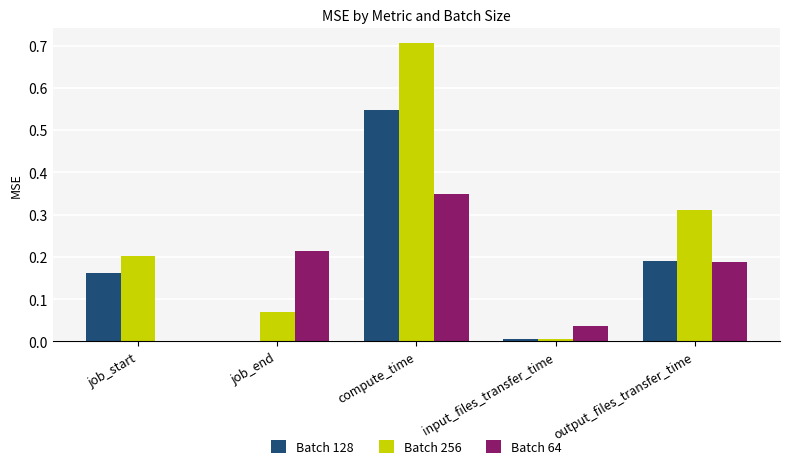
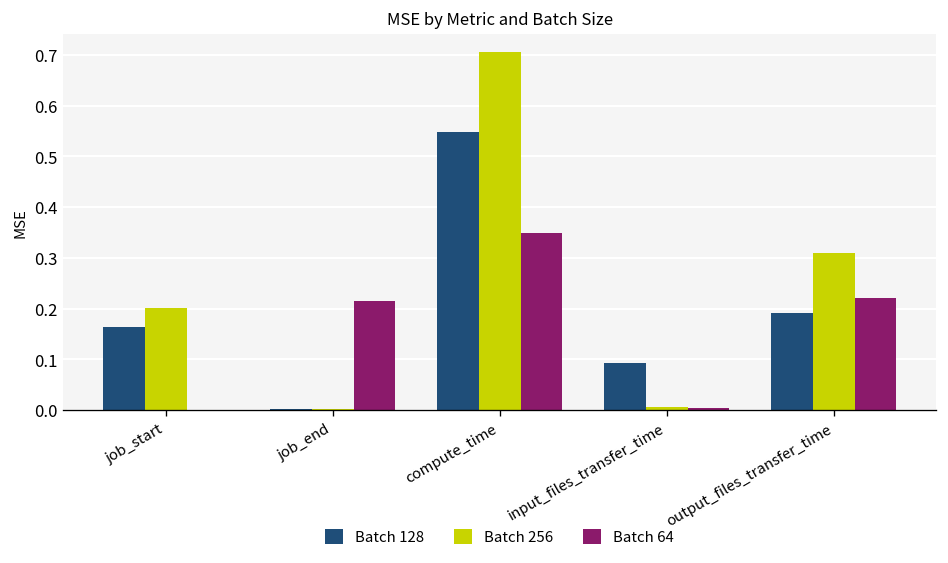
  {
    "Batch 128": {
      "job_start": 0.16,
      "compute_time": 0.55,
-     "input_files_transfer_time": 0.01,
+     "input_files_transfer_time": 0.09,
      "output_files_transfer_time": 0.19
    },
    "Batch 256": {
      "job_start": 0.20,
-     "job_end": 0.07,
+     "job_end": 0.00,
      "compute_time": 0.71,
      "output_files_transfer_time": 0.31
    },
    "Batch 64": {
      "job_end": 0.22,
      "compute_time": 0.35,
-     "input_files_transfer_time": 0.04,
-     "output_files_transfer_time": 0.19
+     "input_files_transfer_time": 0.00,
+     "output_files_transfer_time": 0.22
    }
  }
